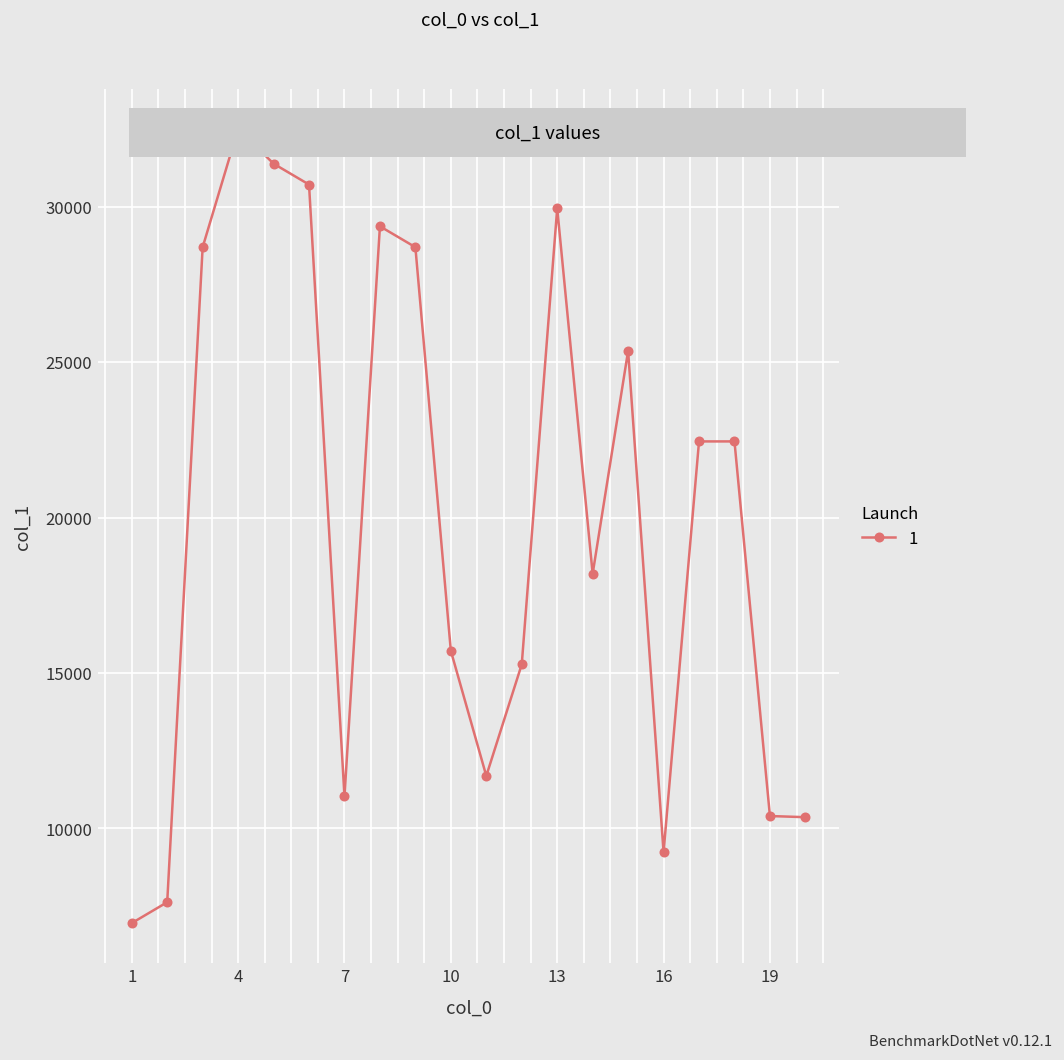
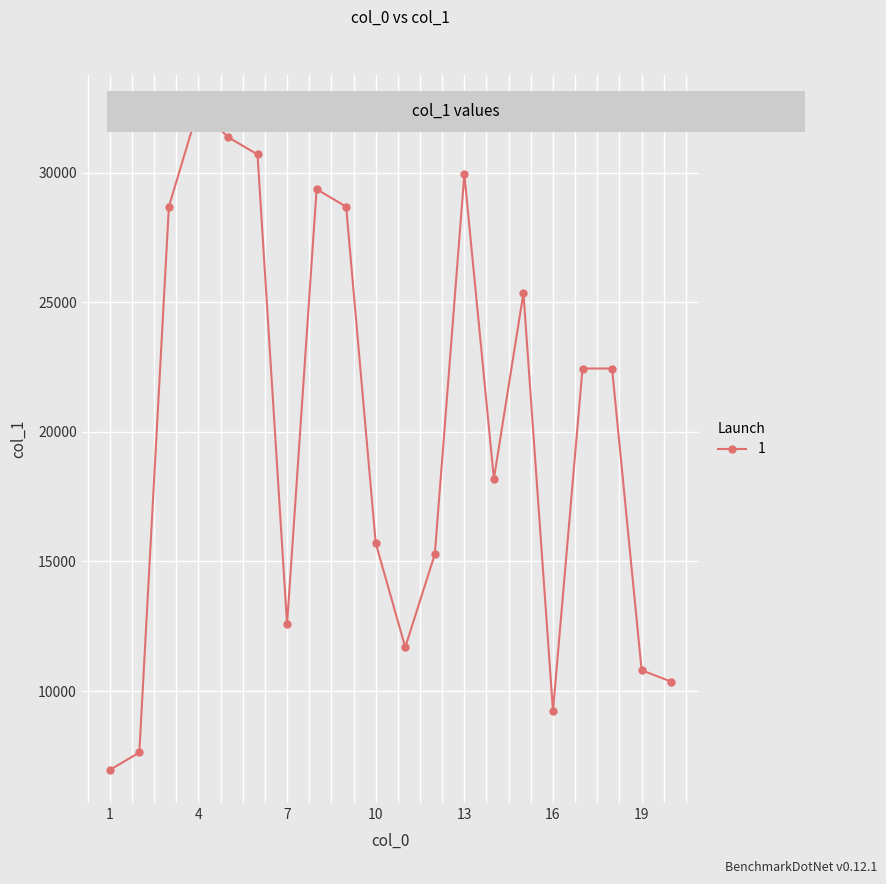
  {
    "1": 7000,
    "4": 32500,
-   "7": 11000,
+   "7": 12600,
    "10": 15700,
    "13": 29900,
    "16": 9200,
-   "19": 10400
+   "19": 10800
  }
